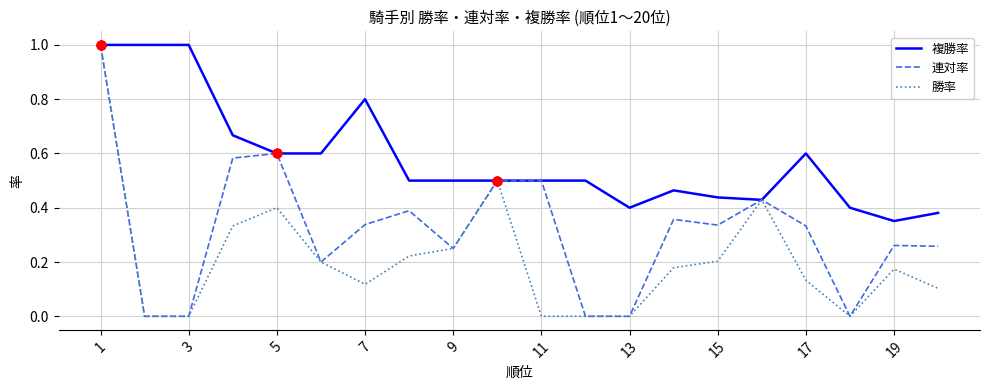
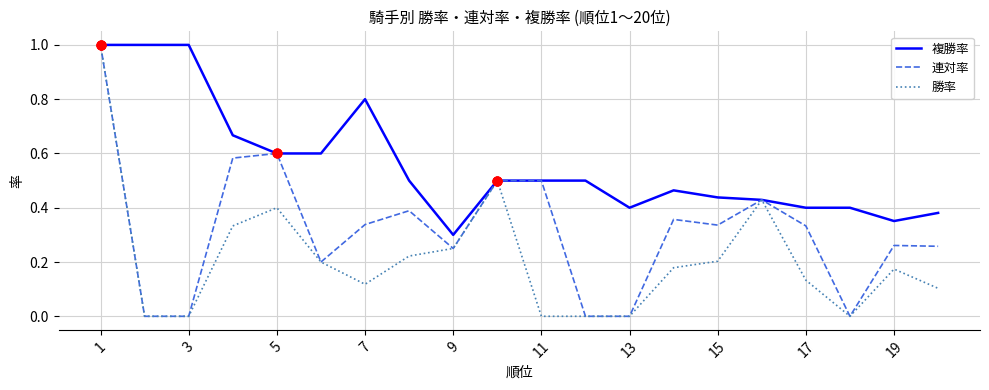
  {
    "複勝率": {
      "3": 1.0,
      "7": 0.8,
-     "9": 0.5,
+     "9": 0.3,
      "13": 0.4,
      "15": 0.44,
-     "17": 0.6,
+     "17": 0.4,
      "19": 0.35
    }
  }
